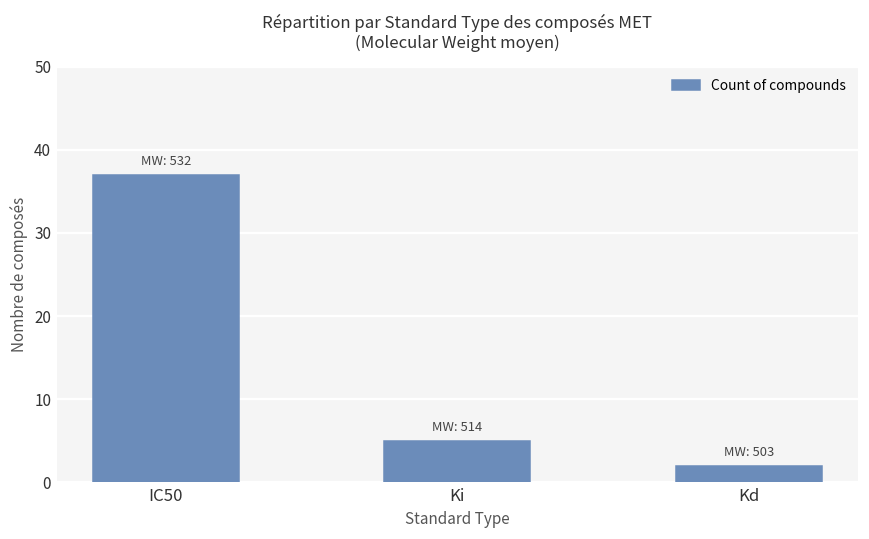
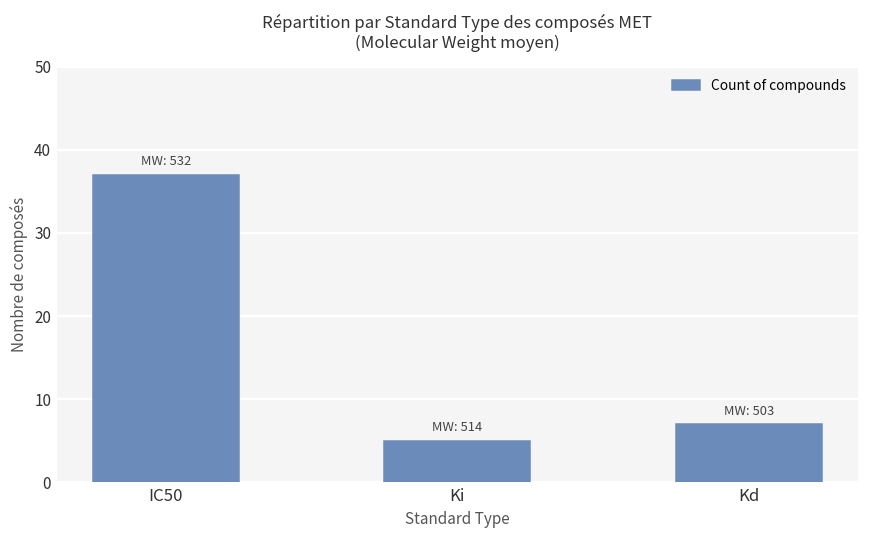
  {
-   "Kd": 2
+   "Kd": 7
  }
